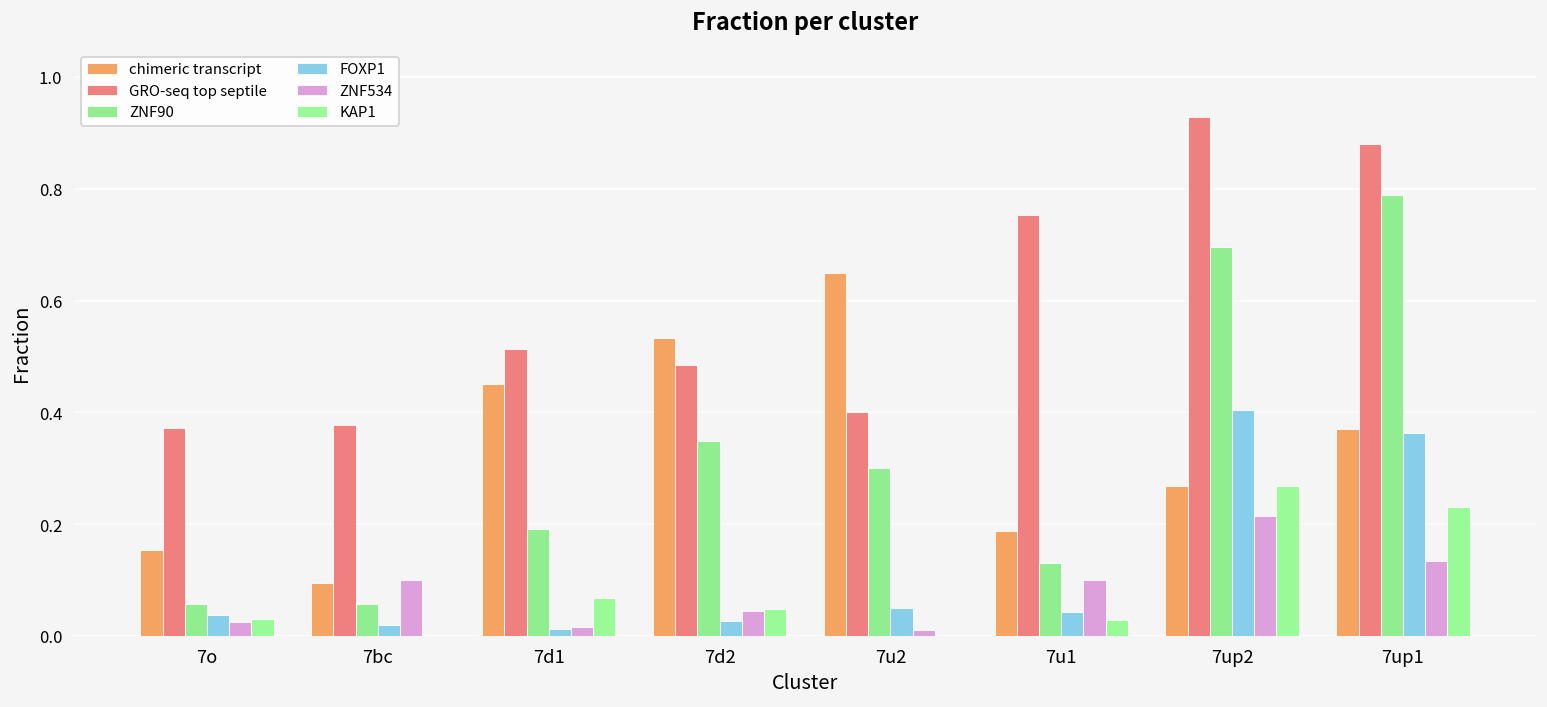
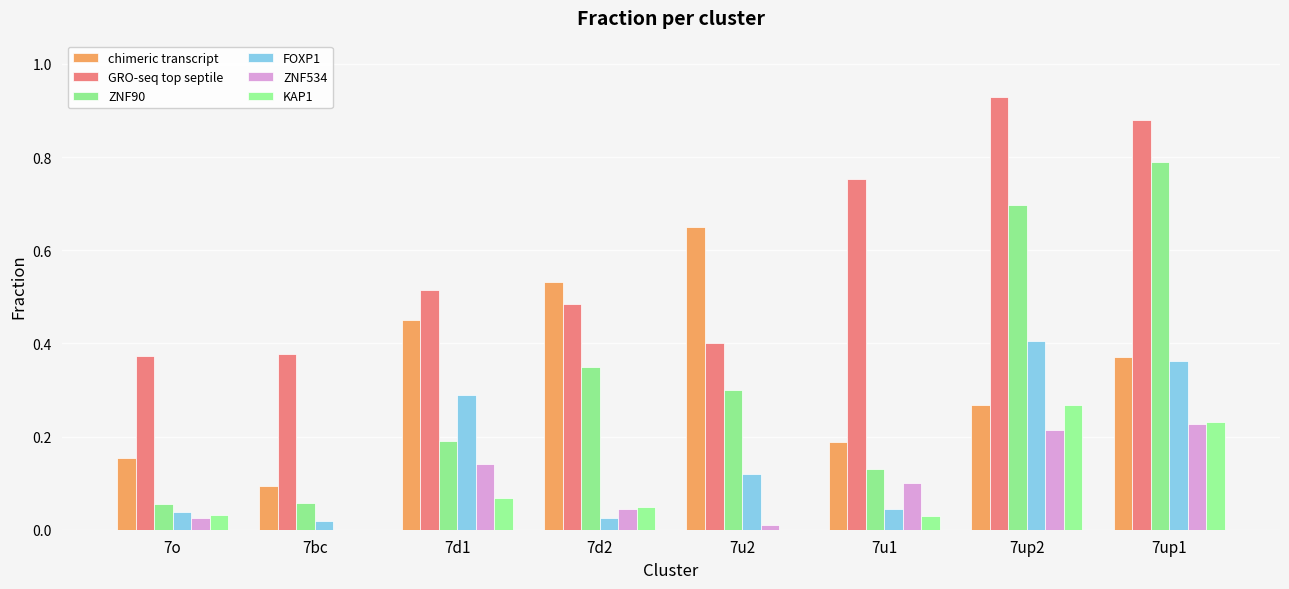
  {
    "FOXP1": {
      "7o": 0.04,
      "7bc": 0.02,
-     "7d1": 0.01,
+     "7d1": 0.29,
      "7d2": 0.03,
-     "7u2": 0.05,
+     "7u2": 0.12,
      "7u1": 0.04,
      "7up2": 0.40,
      "7up1": 0.36
    },
    "ZNF534": {
      "7o": 0.03,
-     "7bc": 0.1,
-     "7d1": 0.02,
+     "7bc": 0.0,
+     "7d1": 0.14,
      "7d2": 0.04,
      "7u2": 0.01,
      "7u1": 0.10,
      "7up2": 0.21,
-     "7up1": 0.13
+     "7up1": 0.23
    }
  }
